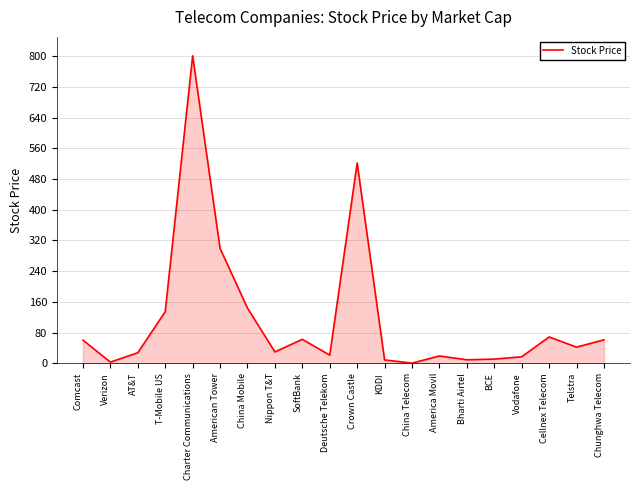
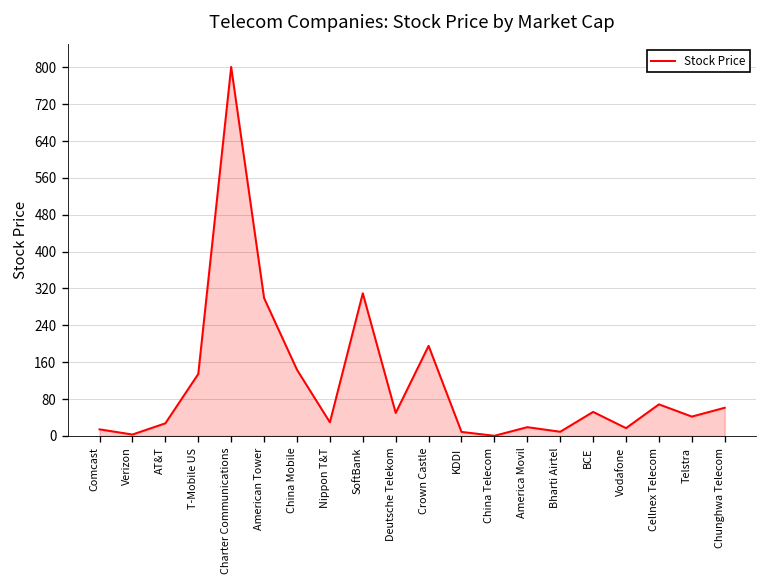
  {
-   "Comcast": 60,
+   "Comcast": 10,
    "Verizon": 0,
    "AT&T": 30,
    "T-Mobile US": 130,
    "Charter Communications": 800,
    "American Tower": 300,
    "China Mobile": 140,
    "Nippon T&T": 30,
-   "SoftBank": 60,
-   "Deutsche Telekom": 20,
-   "Crown Castle": 520,
+   "SoftBank": 310,
+   "Deutsche Telekom": 50,
+   "Crown Castle": 200,
    "KDDI": 10,
    "China Telecom": 0,
    "America Movil": 20,
    "Bharti Airtel": 10,
-   "BCE": 10,
+   "BCE": 50,
    "Vodafone": 20,
    "Cellnex Telecom": 70,
    "Telstra": 40,
    "Chunghwa Telecom": 60
  }
